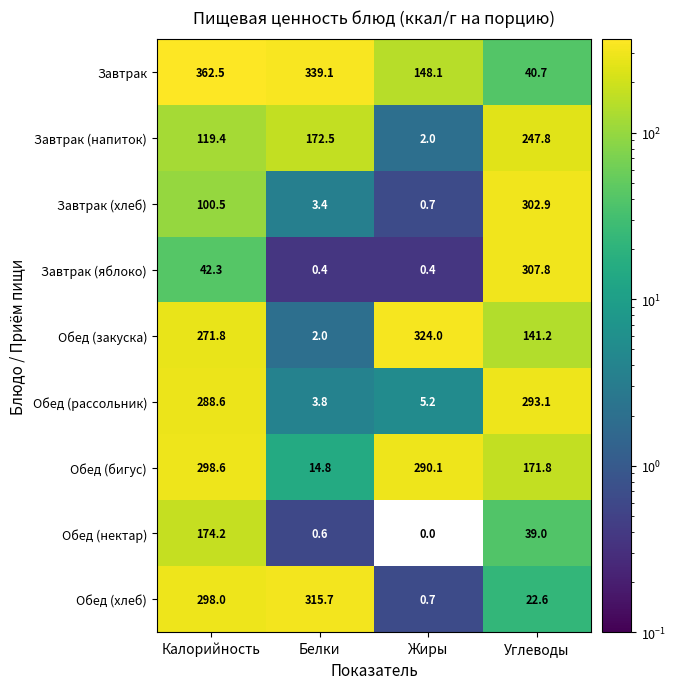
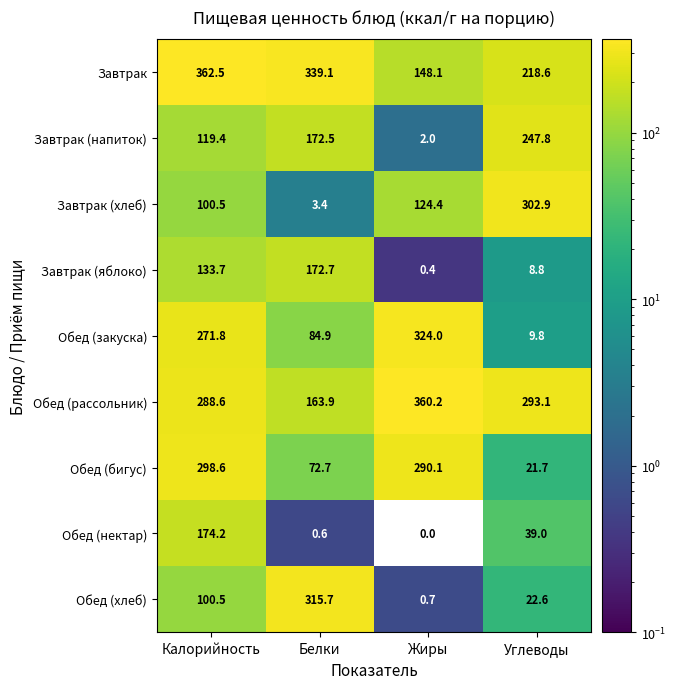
  {
    "Завтрак": {
      "Калорийность": 362.5,
      "Белки": 339.1,
      "Жиры": 148.1,
-     "Углеводы": 40.7
+     "Углеводы": 218.6
    },
    "Завтрак (напиток)": {
      "Калорийность": 119.4,
      "Белки": 172.5,
      "Жиры": 2.0,
      "Углеводы": 247.8
    },
    "Завтрак (хлеб)": {
      "Калорийность": 100.5,
      "Белки": 3.4,
-     "Жиры": 0.7,
+     "Жиры": 124.4,
      "Углеводы": 302.9
    },
    "Завтрак (яблоко)": {
-     "Калорийность": 42.3,
-     "Белки": 0.4,
+     "Калорийность": 133.7,
+     "Белки": 172.7,
      "Жиры": 0.4,
-     "Углеводы": 307.8
+     "Углеводы": 8.8
    },
    "Обед (закуска)": {
      "Калорийность": 271.8,
-     "Белки": 2.0,
+     "Белки": 84.9,
      "Жиры": 324.0,
-     "Углеводы": 141.2
+     "Углеводы": 9.8
    },
    "Обед (рассольник)": {
      "Калорийность": 288.6,
-     "Белки": 3.8,
-     "Жиры": 5.2,
+     "Белки": 163.9,
+     "Жиры": 360.2,
      "Углеводы": 293.1
    },
    "Обед (бигус)": {
      "Калорийность": 298.6,
-     "Белки": 14.8,
+     "Белки": 72.7,
      "Жиры": 290.1,
-     "Углеводы": 171.8
+     "Углеводы": 21.7
    },
    "Обед (нектар)": {
      "Калорийность": 174.2,
      "Белки": 0.6,
      "Жиры": 0.0,
      "Углеводы": 39.0
    },
    "Обед (хлеб)": {
-     "Калорийность": 298.0,
+     "Калорийность": 100.5,
      "Белки": 315.7,
      "Жиры": 0.7,
      "Углеводы": 22.6
    }
  }
